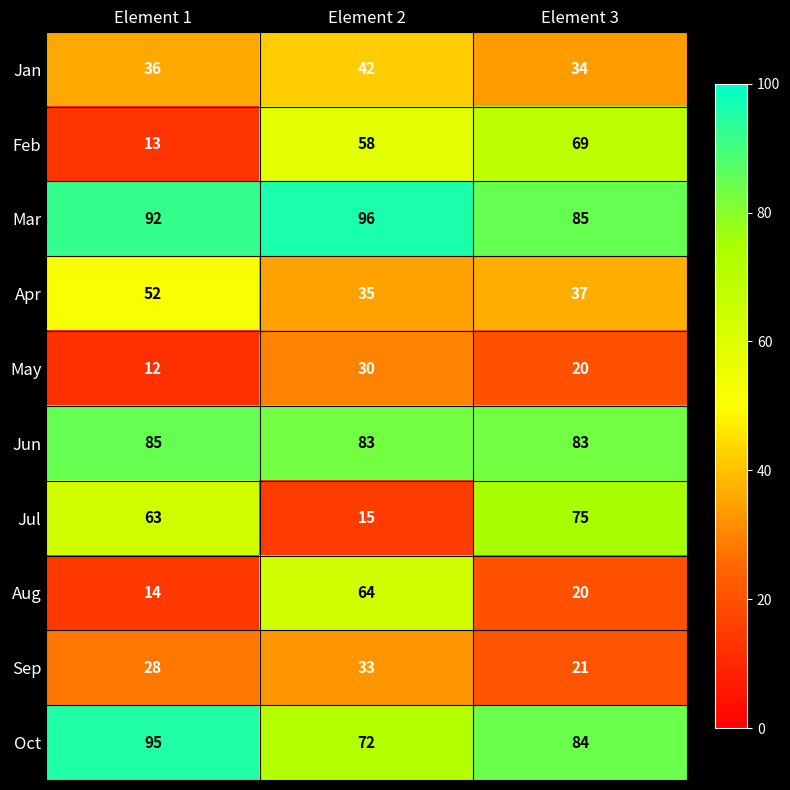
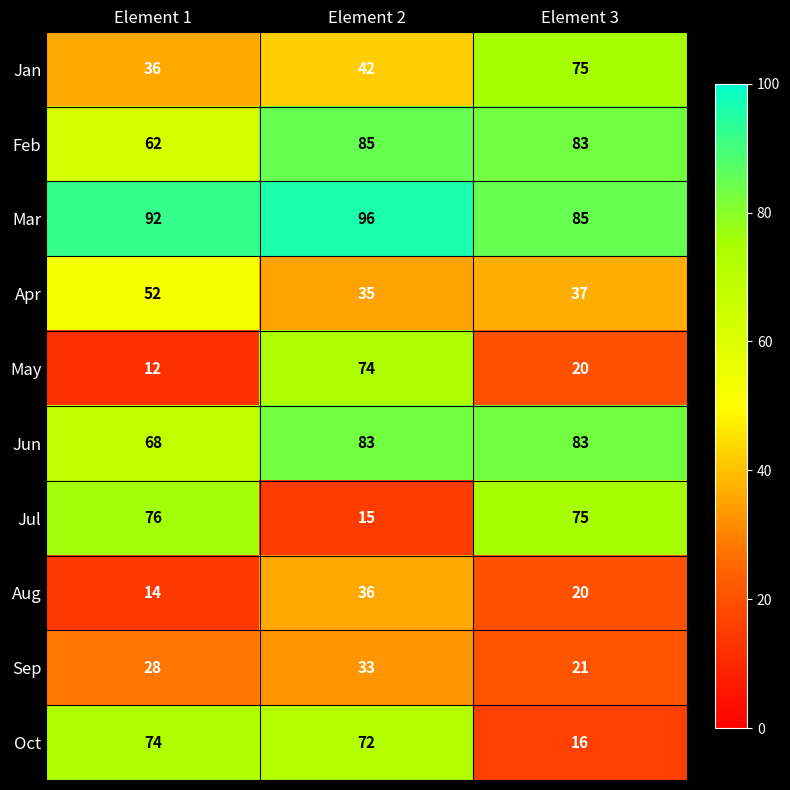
  {
    "Jan": {
      "Element 1": 36,
      "Element 2": 42,
-     "Element 3": 34
+     "Element 3": 75
    },
    "Feb": {
-     "Element 1": 13,
-     "Element 2": 58,
-     "Element 3": 69
+     "Element 1": 62,
+     "Element 2": 85,
+     "Element 3": 83
    },
    "Mar": {
      "Element 1": 92,
      "Element 2": 96,
      "Element 3": 85
    },
    "Apr": {
      "Element 1": 52,
      "Element 2": 35,
      "Element 3": 37
    },
    "May": {
      "Element 1": 12,
-     "Element 2": 30,
+     "Element 2": 74,
      "Element 3": 20
    },
    "Jun": {
-     "Element 1": 85,
+     "Element 1": 68,
      "Element 2": 83,
      "Element 3": 83
    },
    "Jul": {
-     "Element 1": 63,
+     "Element 1": 76,
      "Element 2": 15,
      "Element 3": 75
    },
    "Aug": {
      "Element 1": 14,
-     "Element 2": 64,
+     "Element 2": 36,
      "Element 3": 20
    },
    "Sep": {
      "Element 1": 28,
      "Element 2": 33,
      "Element 3": 21
    },
    "Oct": {
-     "Element 1": 95,
+     "Element 1": 74,
      "Element 2": 72,
-     "Element 3": 84
+     "Element 3": 16
    }
  }
